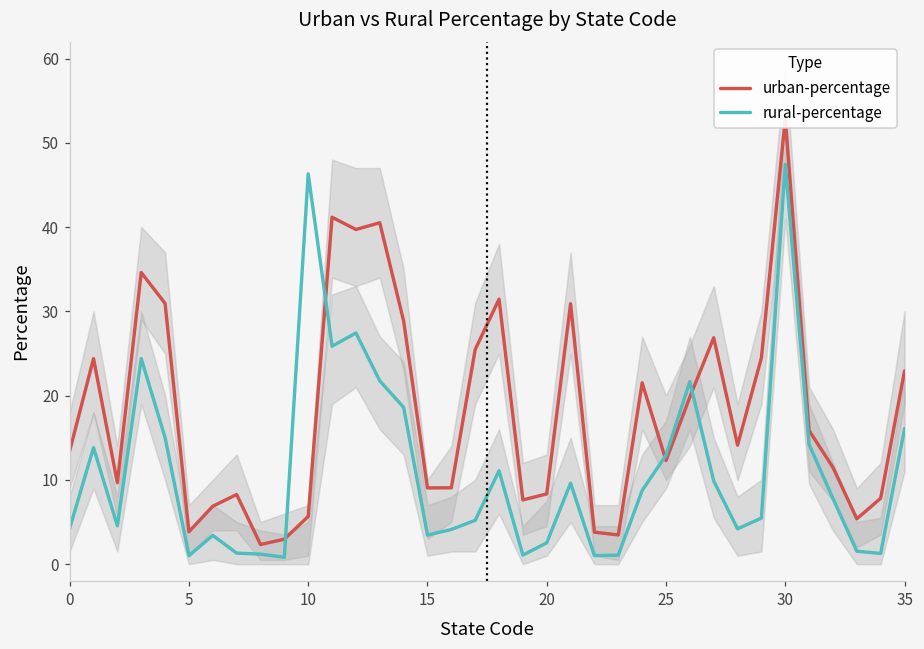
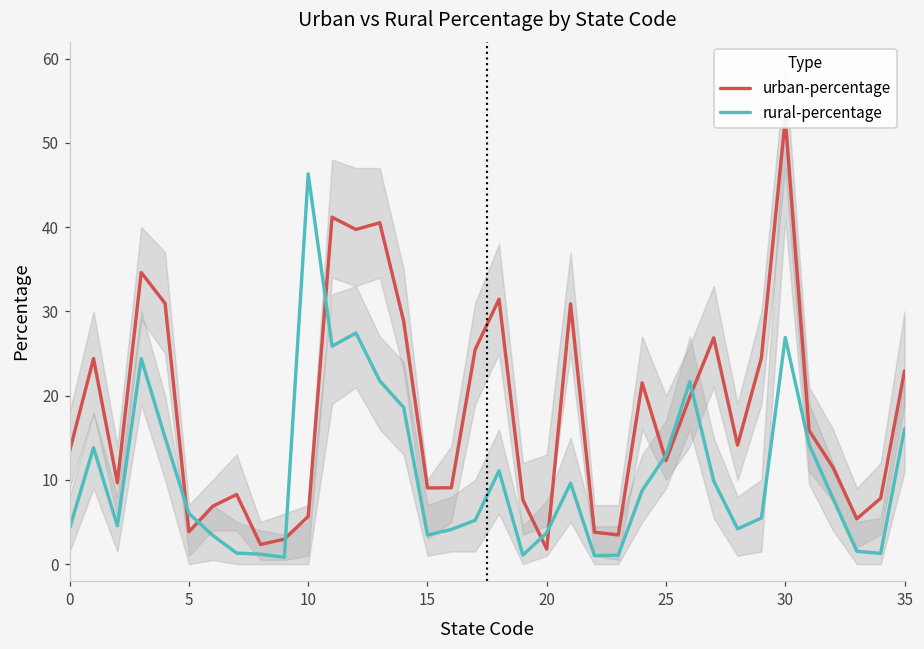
  {
    "urban-percentage": {
      "0": 13,
      "10": 6,
      "15": 9,
-     "20": 8,
+     "20": 2,
      "25": 12,
      "35": 23
    },
    "rural-percentage": {
      "0": 4,
-     "5": 1,
+     "5": 6,
      "10": 46,
      "15": 3,
-     "20": 3,
+     "20": 4,
      "25": 13,
-     "30": 47,
+     "30": 27,
      "35": 16
    }
  }
